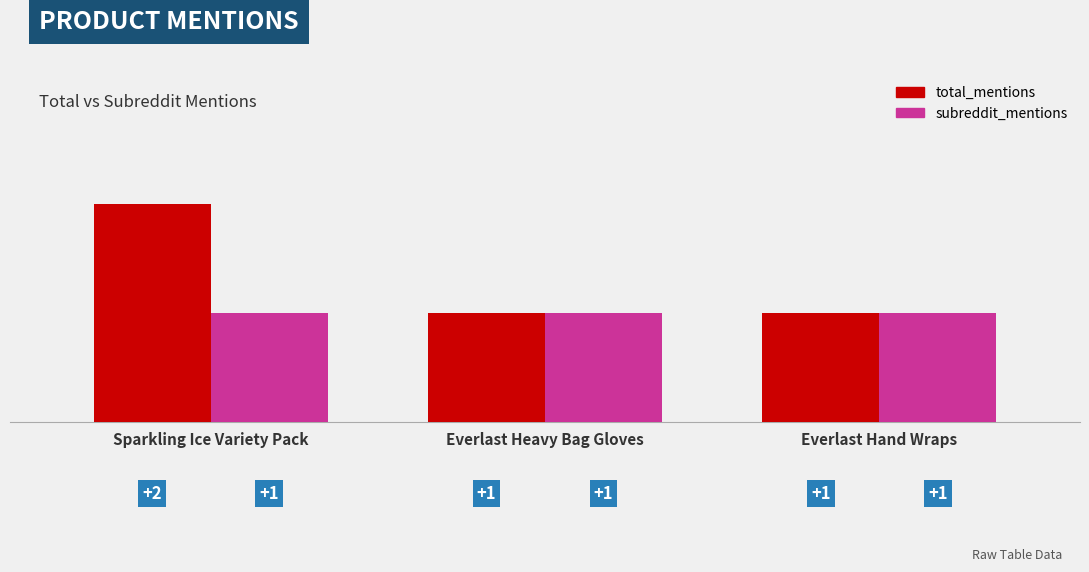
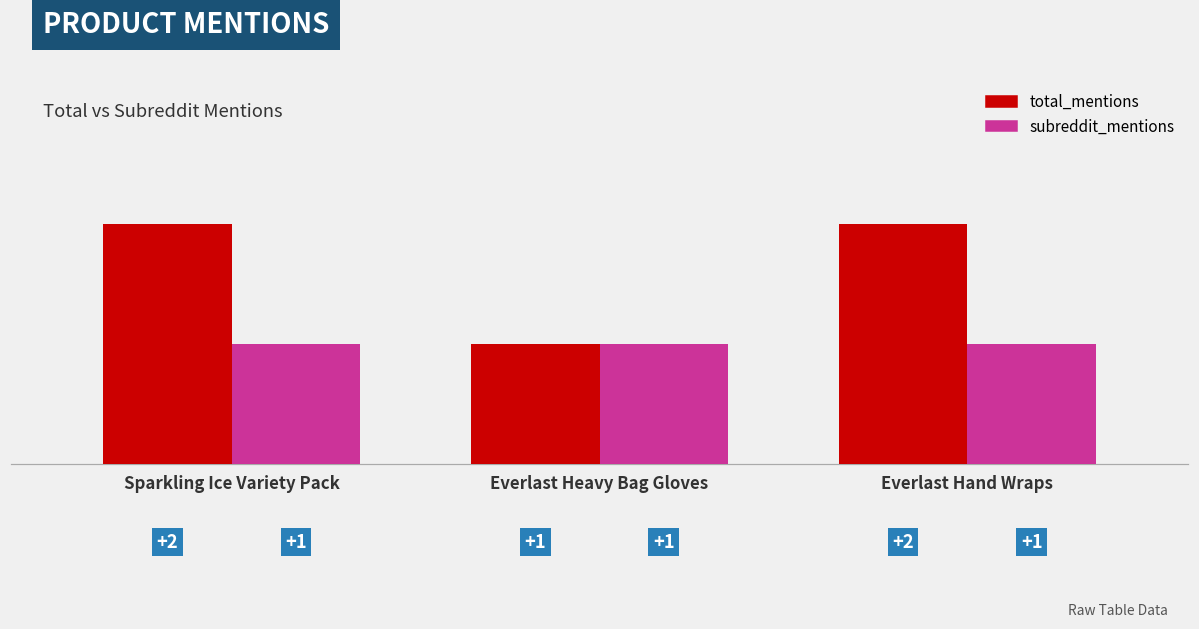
  {
    "total_mentions": {
-     "Everlast Hand Wraps": "+1"
+     "Everlast Hand Wraps": "+2"
    }
  }
